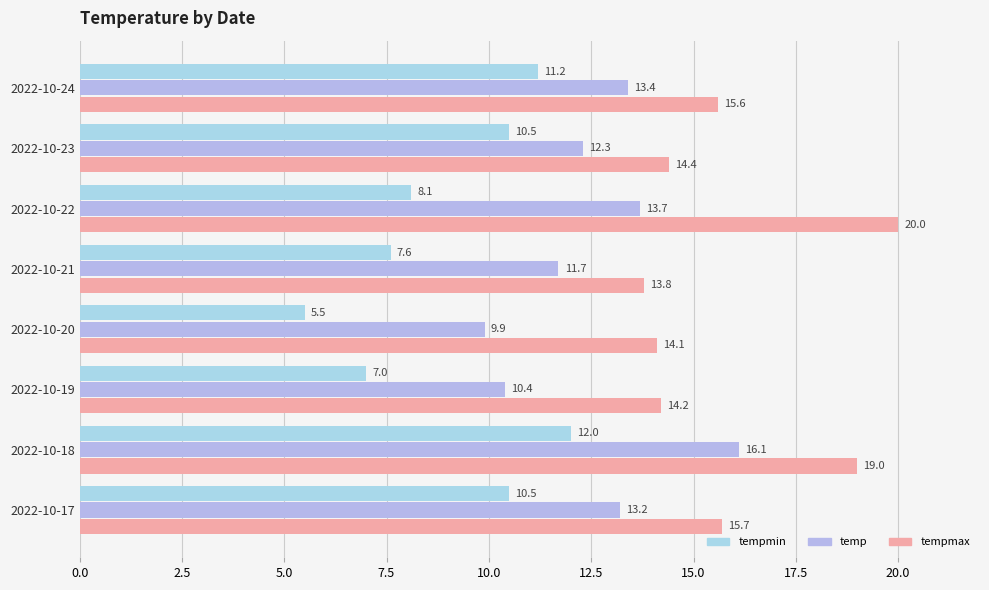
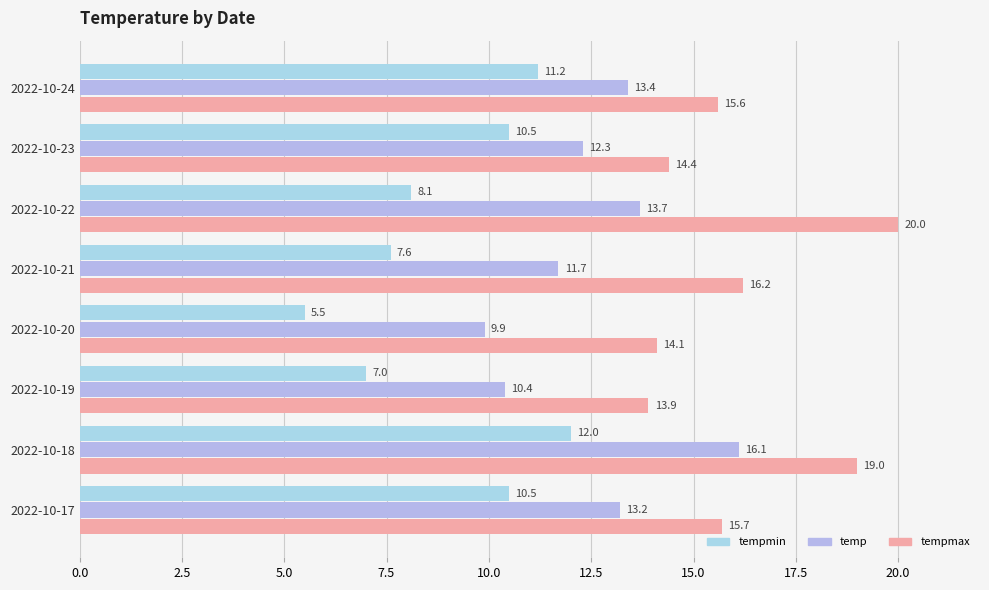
  {
    "tempmax": {
      "2022-10-24": 15.6,
      "2022-10-23": 14.4,
      "2022-10-22": 20.0,
-     "2022-10-21": 13.8,
+     "2022-10-21": 16.2,
      "2022-10-20": 14.1,
-     "2022-10-19": 14.2,
+     "2022-10-19": 13.9,
      "2022-10-18": 19.0,
      "2022-10-17": 15.7
    }
  }
